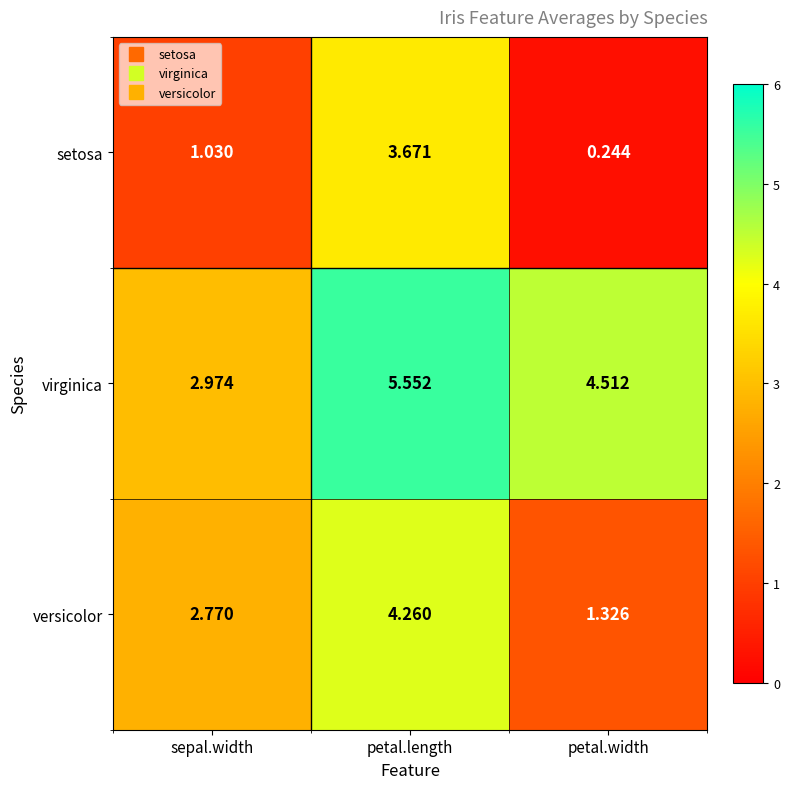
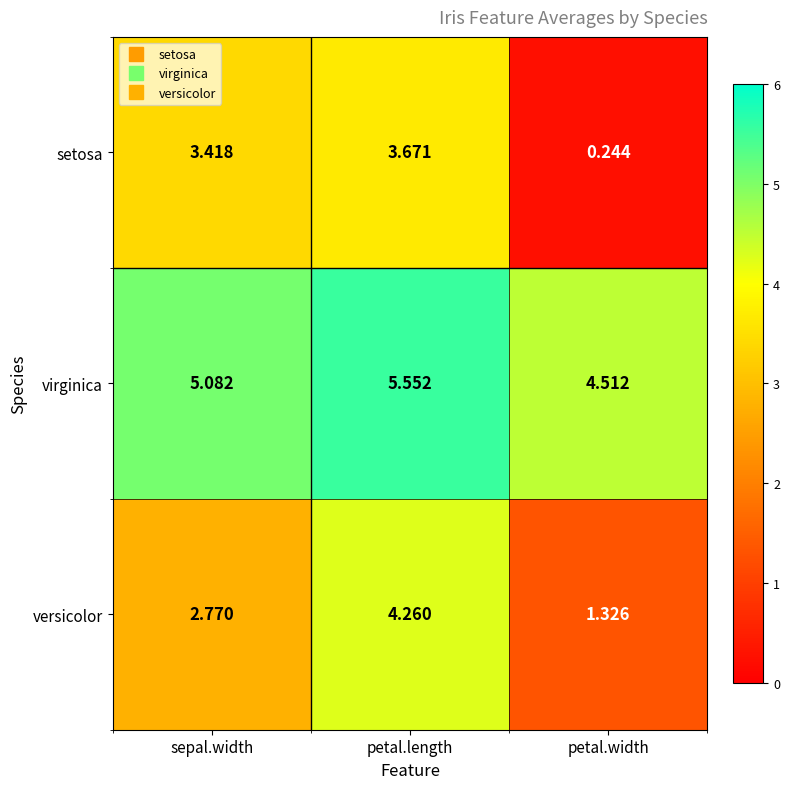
  {
    "setosa": {
-     "sepal.width": 1.030,
+     "sepal.width": 3.418,
      "petal.length": 3.671,
      "petal.width": 0.244
    },
    "virginica": {
-     "sepal.width": 2.974,
+     "sepal.width": 5.082,
      "petal.length": 5.552,
      "petal.width": 4.512
    },
    "versicolor": {
      "sepal.width": 2.770,
      "petal.length": 4.260,
      "petal.width": 1.326
    }
  }
